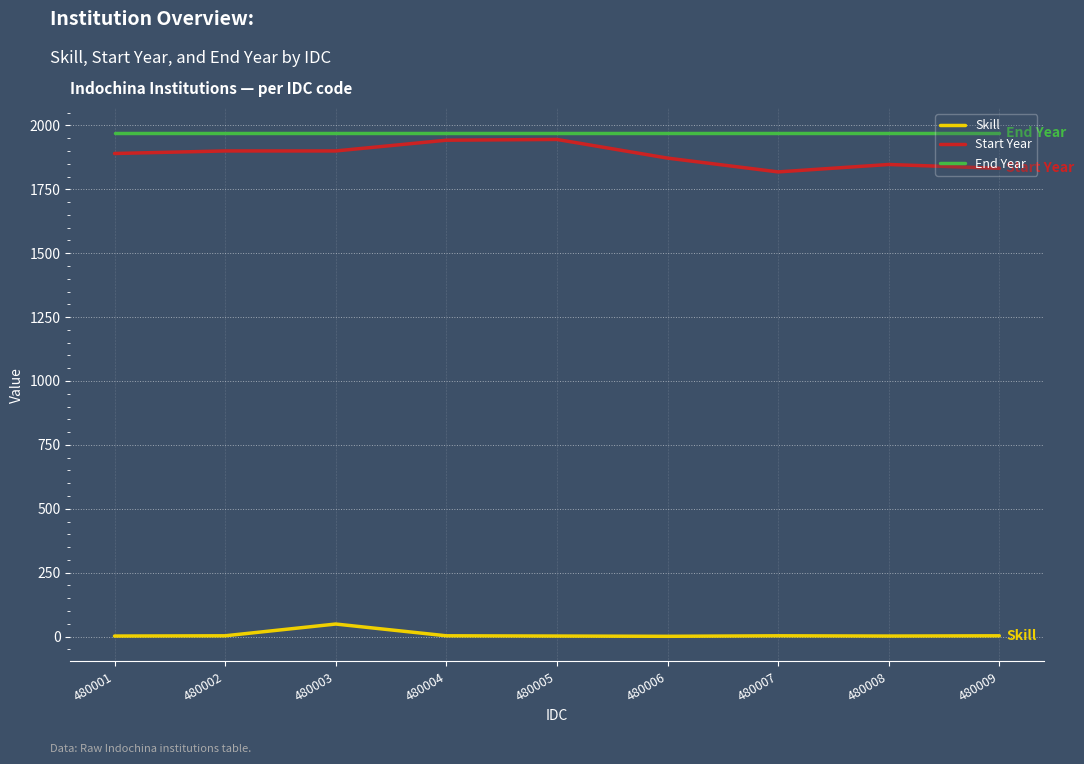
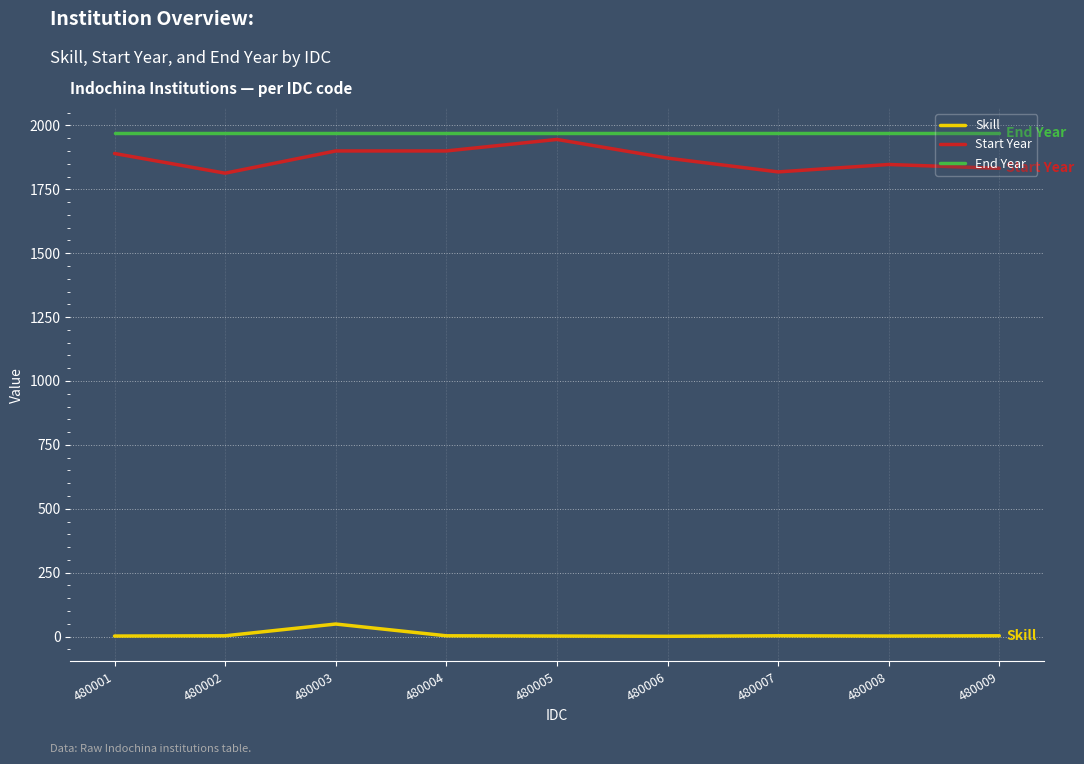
  {
    "Skill": {
      "480001": 0,
      "480002": 0,
      "480003": 50,
      "480004": 0,
      "480005": 0,
      "480006": 0,
      "480007": 0,
      "480008": 0,
      "480009": 0
    },
    "Start Year": {
      "480001": 1890,
-     "480002": 1900,
+     "480002": 1810,
      "480003": 1900,
-     "480004": 1940,
+     "480004": 1900,
      "480005": 1950,
      "480006": 1870,
      "480007": 1820,
      "480008": 1850
    },
    "End Year": {
      "480001": 1970,
      "480002": 1970,
      "480003": 1970,
      "480004": 1970,
      "480005": 1970,
      "480006": 1970,
      "480007": 1970,
      "480008": 1970
    }
  }
